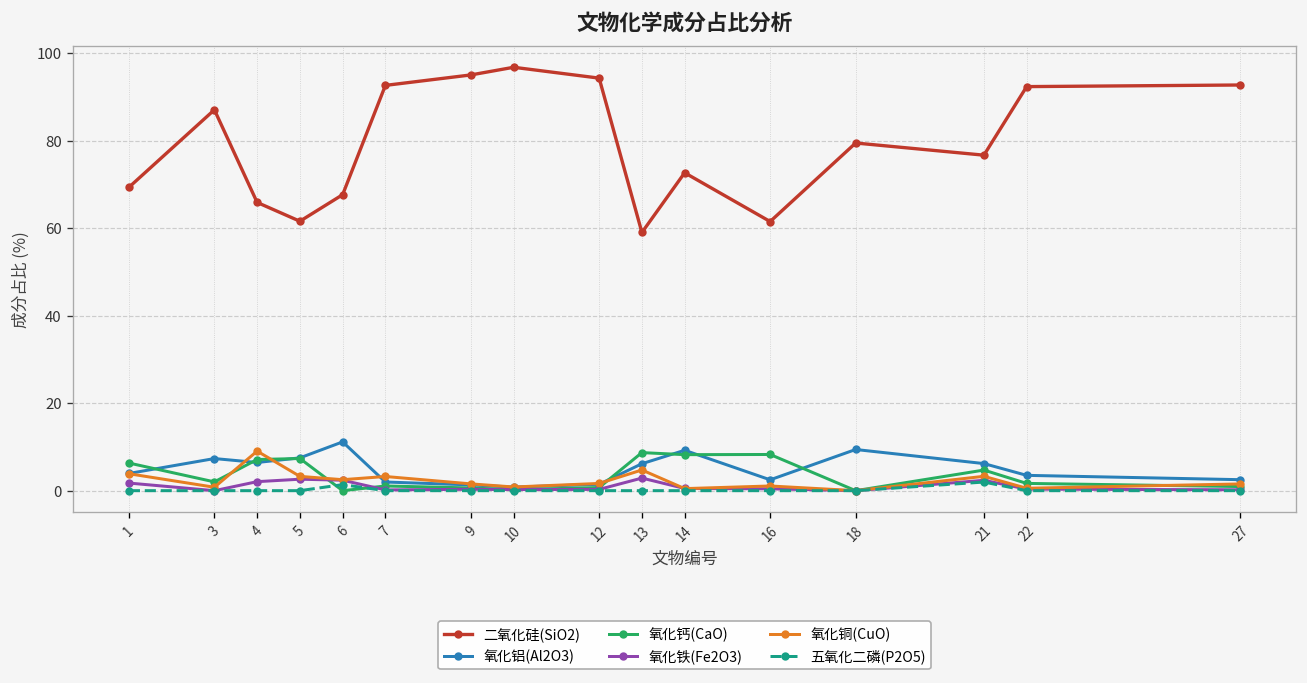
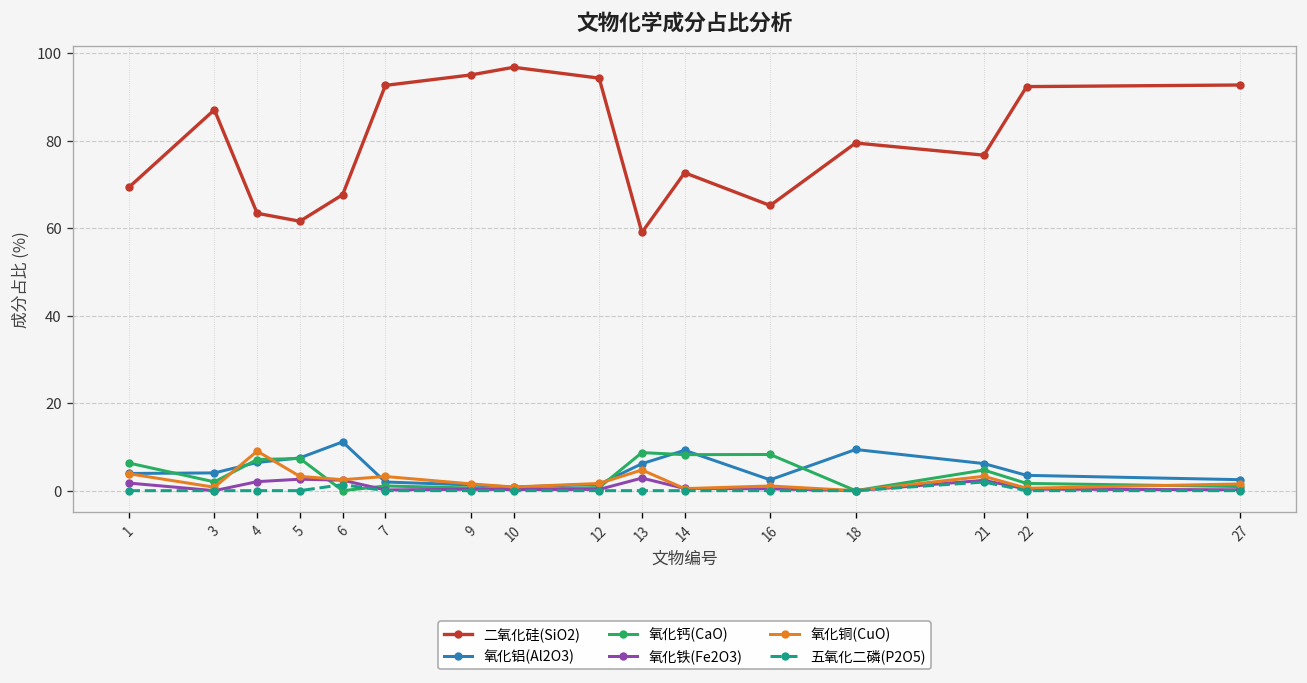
  {
    "二氧化硅(SiO2)": {
      "1": 69,
      "3": 87,
-     "4": 66,
+     "4": 63,
      "5": 62,
      "6": 68,
      "7": 93,
      "9": 95,
      "10": 97,
      "12": 94,
      "13": 59,
      "14": 73,
-     "16": 62,
+     "16": 65,
      "18": 79,
      "21": 77,
      "22": 92,
      "27": 93
    },
    "氧化铝(Al2O3)": {
-     "3": 7,
+     "3": 4,
      "6": 11,
      "7": 2,
      "13": 6,
      "14": 9,
      "16": 2,
      "18": 9,
      "21": 6,
      "22": 4,
      "27": 3
    },
    "氧化铁(Fe2O3)": {
      "1": 2,
      "4": 2,
      "13": 3
    },
    "氧化铜(CuO)": {
      "3": 1,
      "4": 9,
      "7": 3,
      "13": 5,
      "21": 3
    }
  }
